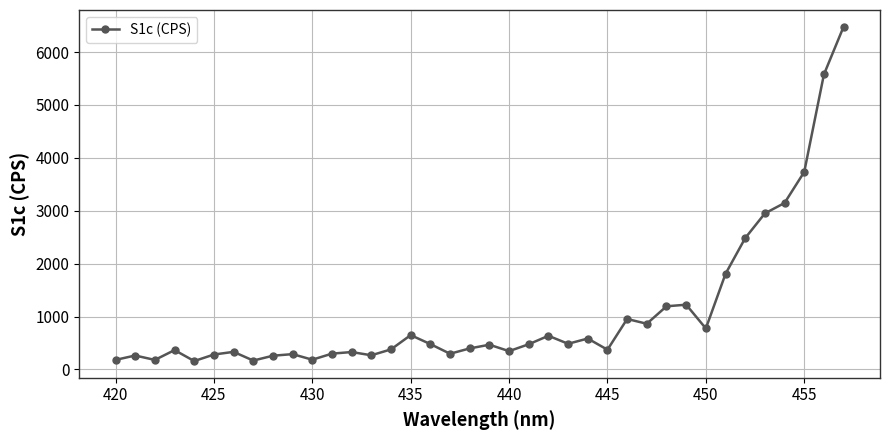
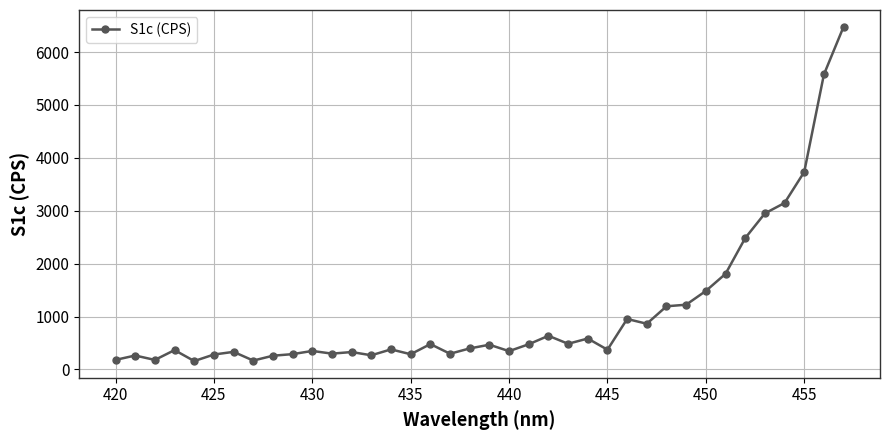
  {
    "420": 200,
    "425": 300,
-   "430": 200,
-   "435": 600,
+   "430": 300,
+   "435": 300,
    "440": 300,
    "445": 400,
-   "450": 800,
+   "450": 1500,
    "455": 3700
  }
